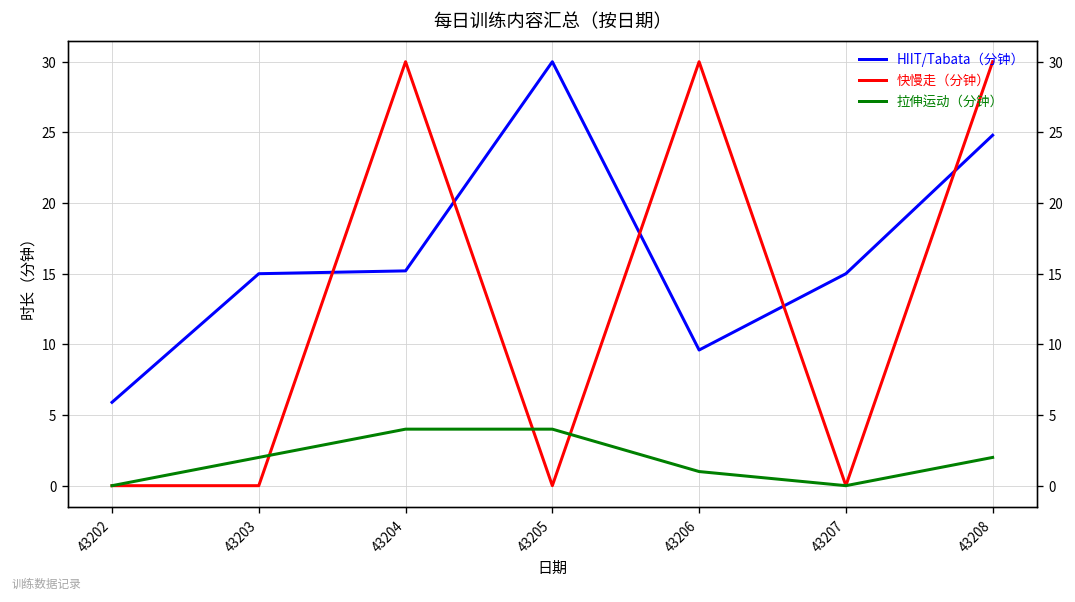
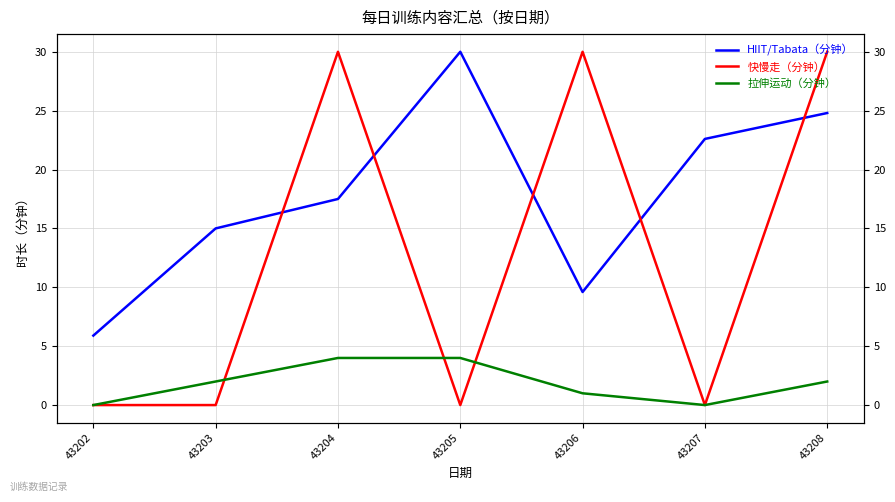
  {
    "HIIT/Tabata（分钟）": {
      "43202": 5.9,
      "43203": 15.0,
-     "43204": 15.2,
+     "43204": 17.5,
      "43205": 30.0,
      "43206": 9.6,
-     "43207": 15.0,
+     "43207": 22.6,
      "43208": 24.8
    },
    "快慢走（分钟）": {
      "43203": 0.0,
      "43204": 30.0,
      "43205": 0.0,
      "43206": 30.0,
      "43208": 30.0
    },
    "拉伸运动（分钟）": {
      "43203": 2.0,
      "43204": 4.0,
      "43205": 4.0,
      "43206": 1.0,
      "43208": 2.0
    }
  }
